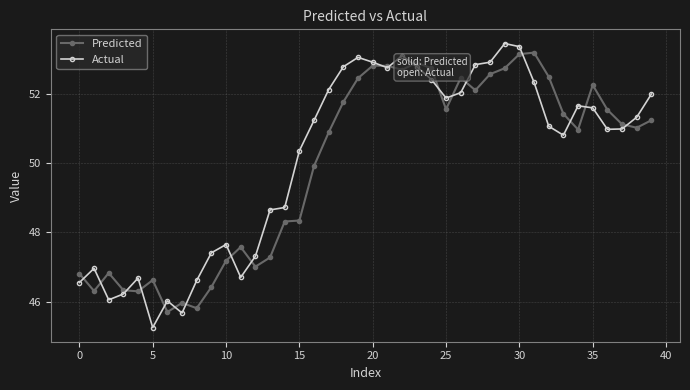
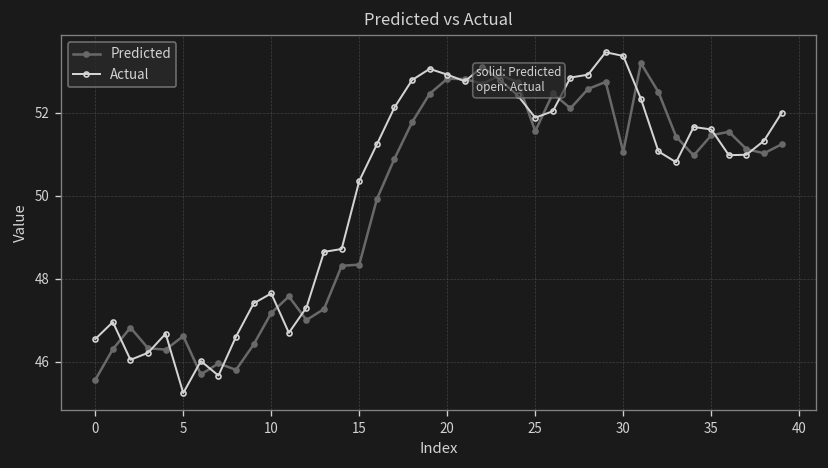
  {
    "Predicted": {
-     "0": 46.8,
+     "0": 45.6,
      "5": 46.6,
      "10": 47.2,
      "15": 48.3,
      "20": 52.8,
      "25": 51.6,
-     "30": 53.2,
-     "35": 52.3
+     "30": 51.1,
+     "35": 51.5
    },
    "Actual": {
      "0": 46.5,
      "5": 45.3,
      "10": 47.7,
      "15": 50.4,
      "20": 52.9,
      "25": 51.9,
      "30": 53.4,
      "35": 51.6
    }
  }
